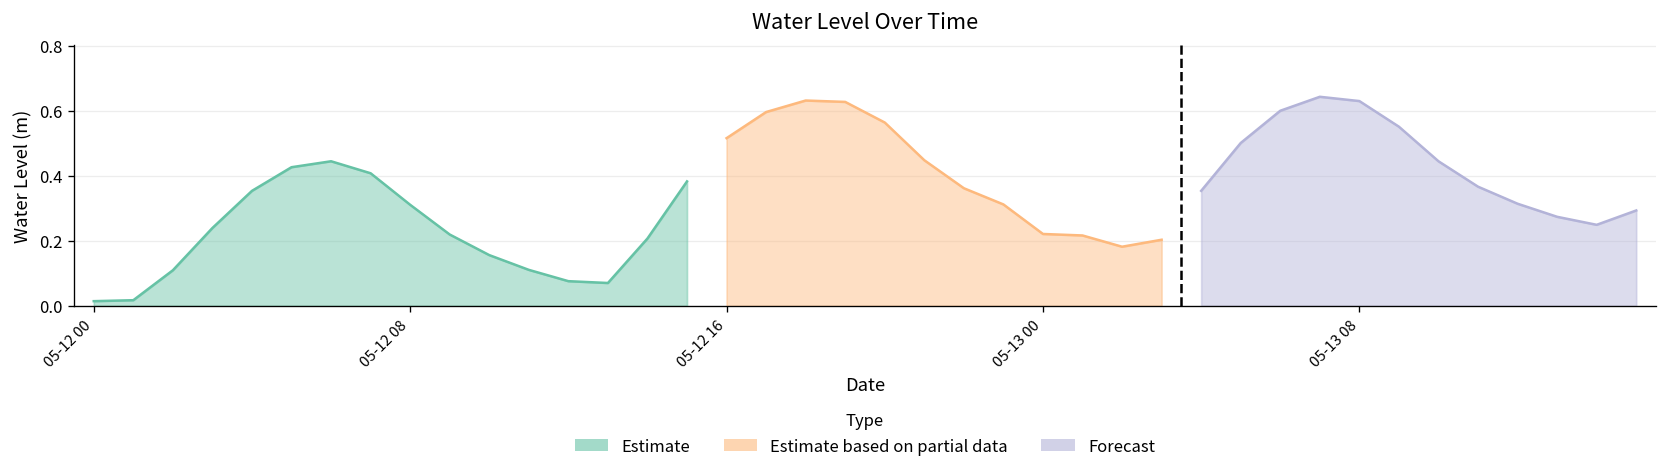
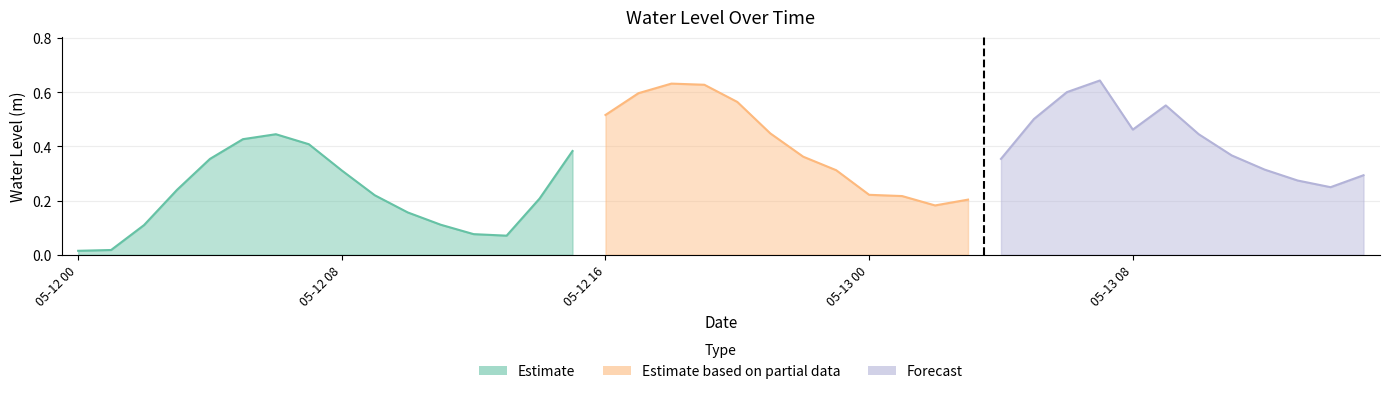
  {
    "Estimate": {
      "05-12 00": 0.01,
      "05-12 08": 0.31
    },
    "Estimate based on partial data": {
      "05-12 16": 0.52,
      "05-13 00": 0.22
    },
    "Forecast": {
-     "05-13 08": 0.63
+     "05-13 08": 0.46
    }
  }
